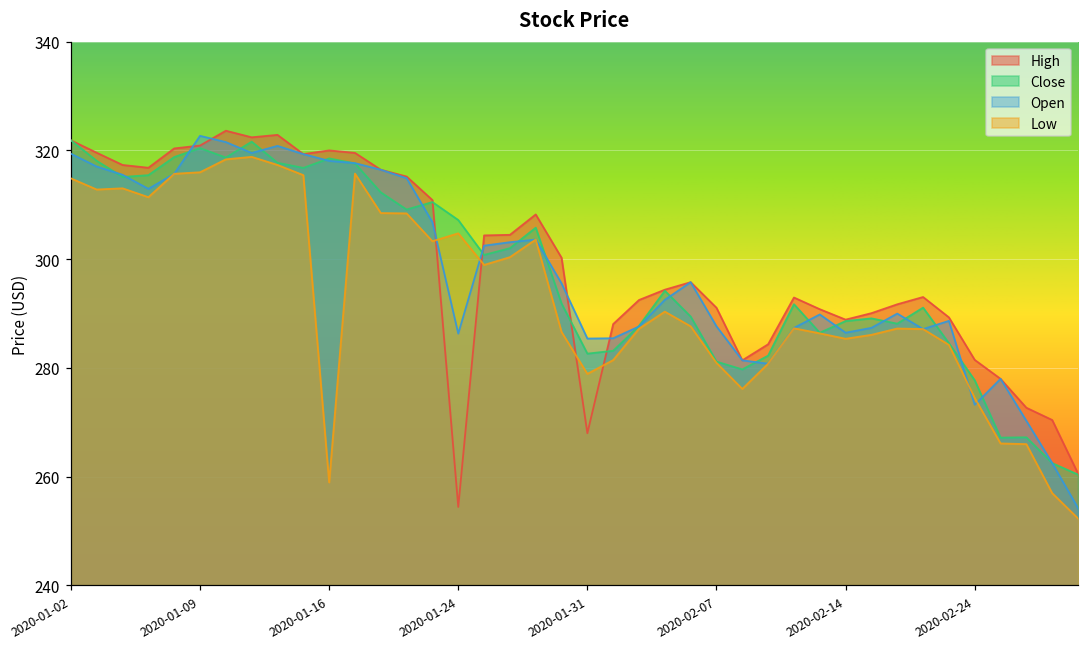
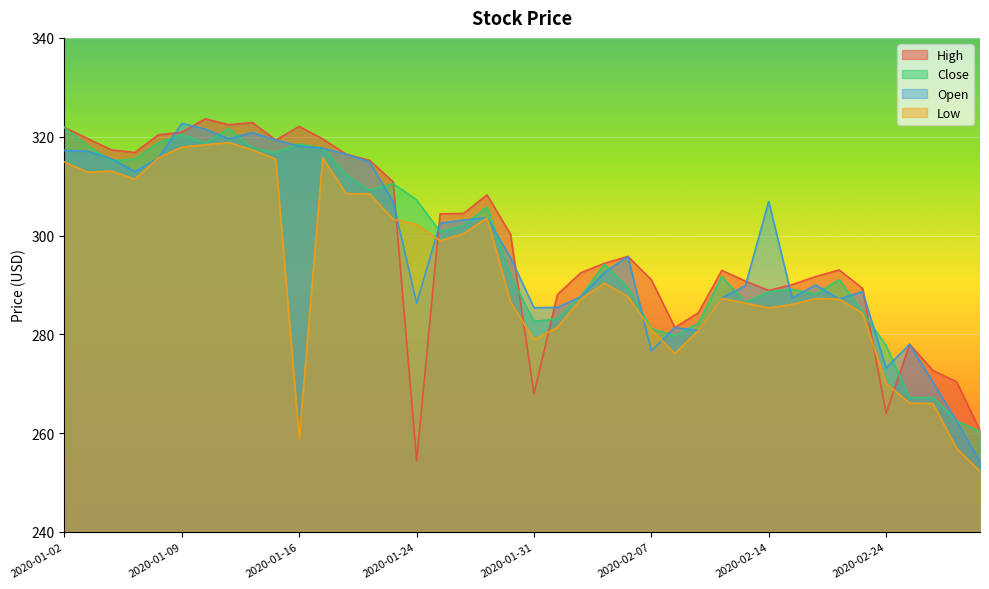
  {
    "High": {
-     "2020-01-16": 320,
+     "2020-01-16": 322,
      "2020-01-24": 254,
      "2020-01-31": 268,
      "2020-02-07": 291,
-     "2020-02-24": 281
+     "2020-02-24": 264
    },
    "Close": {
      "2020-01-24": 307,
      "2020-01-31": 283,
      "2020-02-24": 278
    },
    "Open": {
-     "2020-01-02": 319,
+     "2020-01-02": 317,
      "2020-01-09": 323,
      "2020-01-24": 286,
      "2020-01-31": 285,
-     "2020-02-07": 288,
-     "2020-02-14": 286,
+     "2020-02-07": 277,
+     "2020-02-14": 307,
      "2020-02-24": 273
    },
    "Low": {
      "2020-01-02": 315,
-     "2020-01-09": 316,
+     "2020-01-09": 318,
      "2020-01-16": 259,
-     "2020-01-24": 305,
+     "2020-01-24": 302,
      "2020-01-31": 279,
      "2020-02-14": 285,
-     "2020-02-24": 274
+     "2020-02-24": 270
    }
  }
